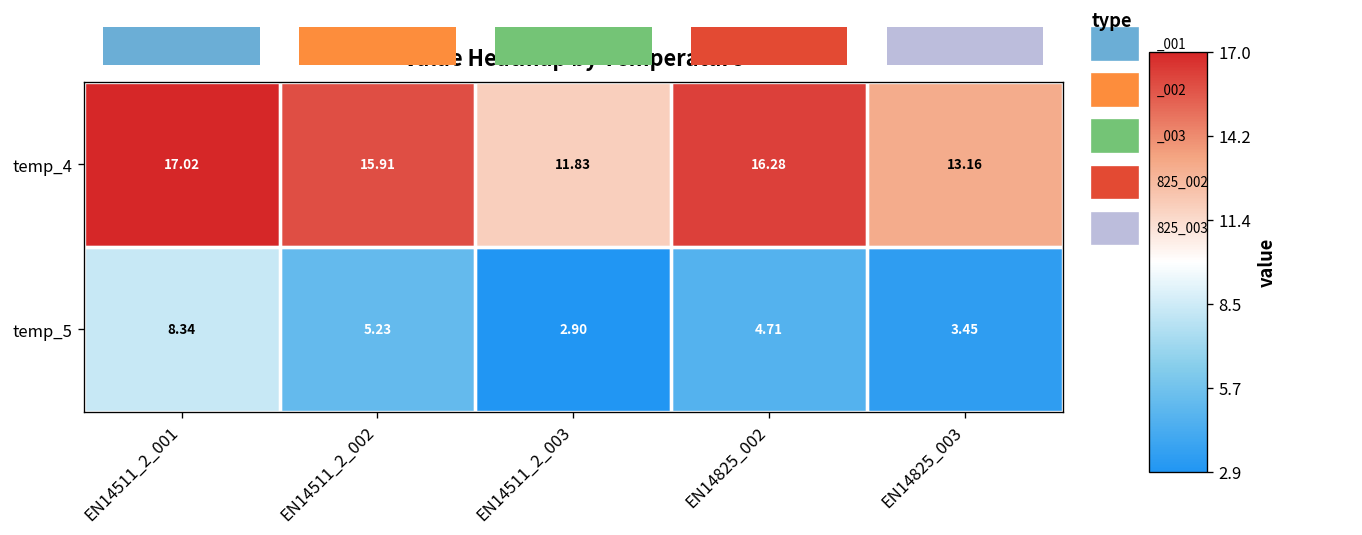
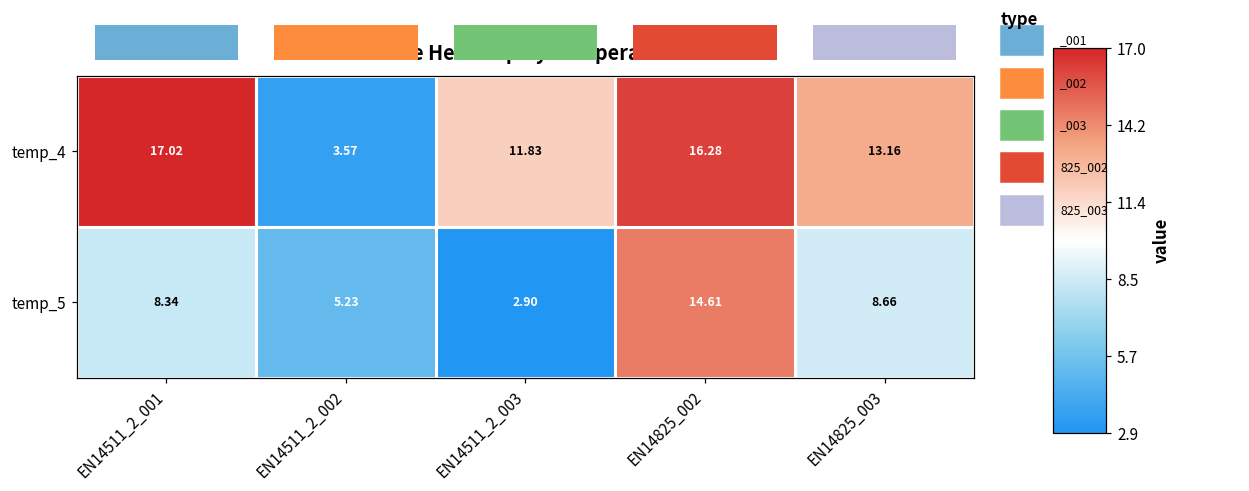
  {
    "temp_4": {
      "EN14511_2_001": 17.02,
-     "EN14511_2_002": 15.91,
+     "EN14511_2_002": 3.57,
      "EN14511_2_003": 11.83,
      "EN14825_002": 16.28,
      "EN14825_003": 13.16
    },
    "temp_5": {
      "EN14511_2_001": 8.34,
      "EN14511_2_002": 5.23,
      "EN14511_2_003": 2.90,
-     "EN14825_002": 4.71,
-     "EN14825_003": 3.45
+     "EN14825_002": 14.61,
+     "EN14825_003": 8.66
    }
  }
